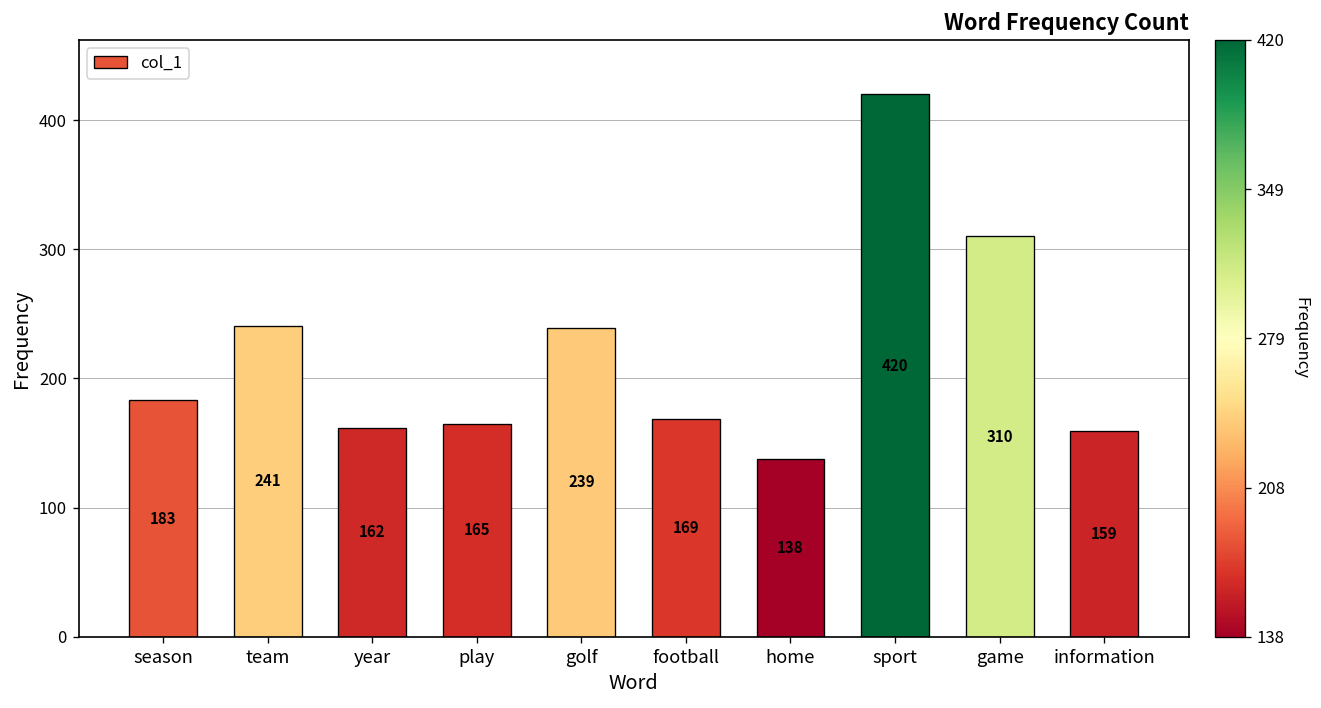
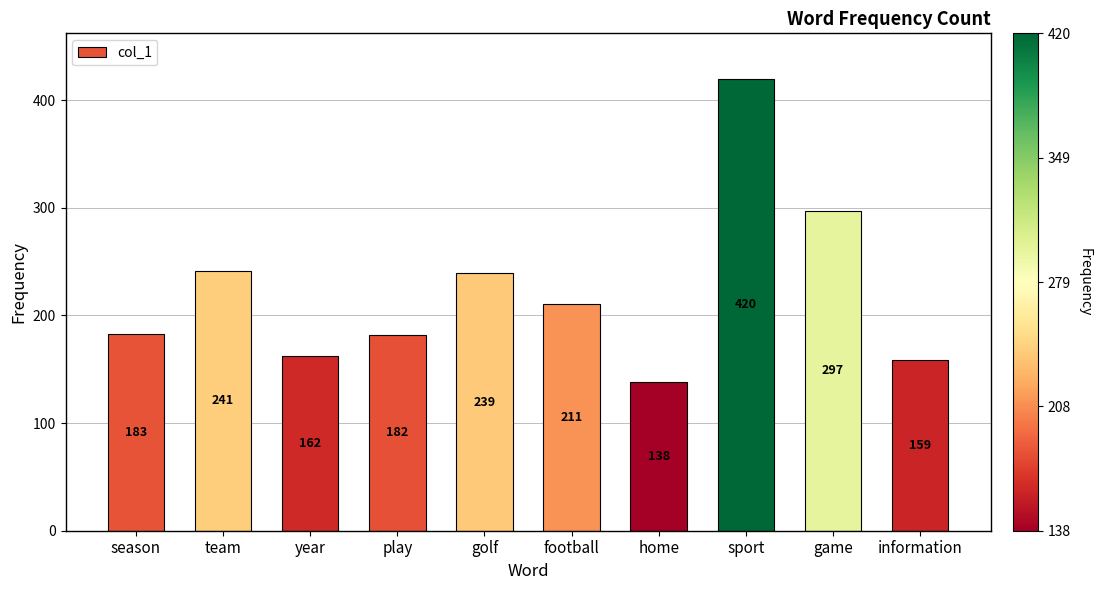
  {
    "season": 183,
    "team": 241,
    "year": 162,
-   "play": 165,
+   "play": 182,
    "golf": 239,
-   "football": 169,
+   "football": 211,
    "home": 138,
    "sport": 420,
-   "game": 310,
+   "game": 297,
    "information": 159
  }
